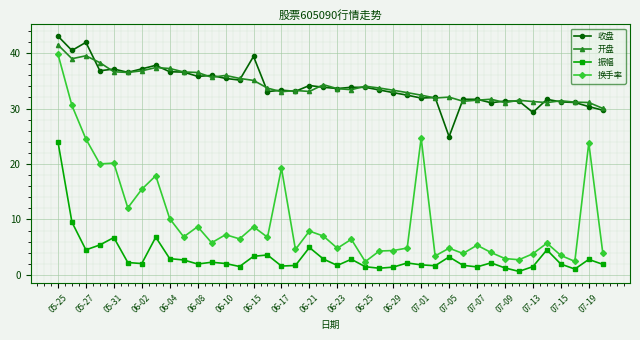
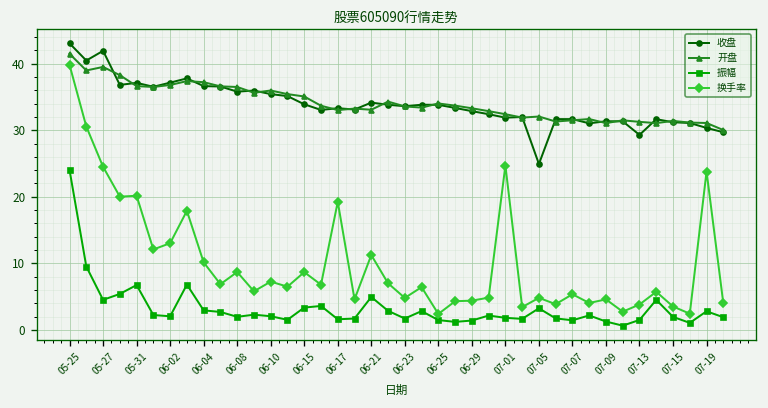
  {
    "收盘": {
      "05-25": 43,
      "05-27": 42,
      "05-31": 37,
      "06-04": 37,
      "06-08": 36,
      "06-10": 35,
-     "06-15": 39,
+     "06-15": 34,
      "06-21": 34,
      "07-01": 32,
      "07-05": 25,
      "07-13": 29,
      "07-19": 30
    },
    "换手率": {
      "05-25": 40,
      "05-27": 25,
      "05-31": 20,
-     "06-02": 15,
+     "06-02": 13,
      "06-04": 10,
      "06-08": 9,
      "06-10": 7,
      "06-15": 9,
      "06-17": 19,
-     "06-21": 8,
+     "06-21": 11,
      "06-23": 5,
      "06-25": 2,
      "06-29": 4,
      "07-01": 25,
      "07-05": 5,
      "07-07": 5,
-     "07-09": 3,
+     "07-09": 5,
      "07-13": 4,
      "07-15": 4,
      "07-19": 24
    }
  }
